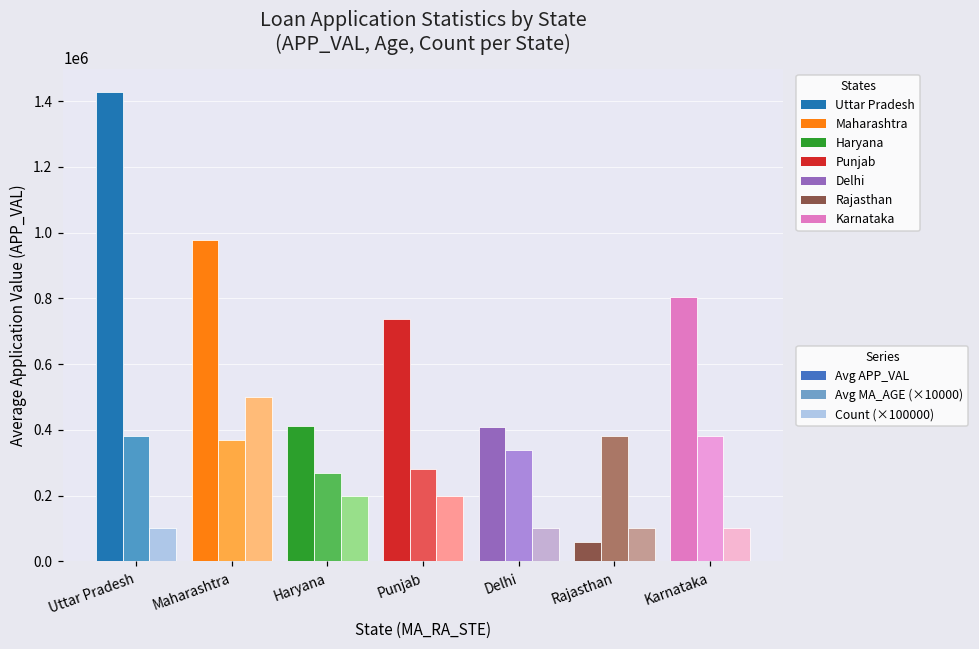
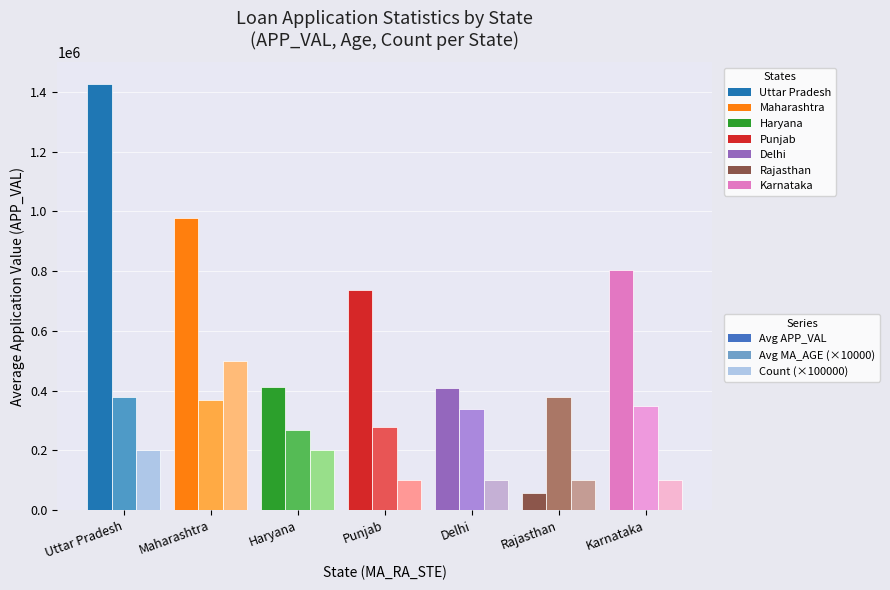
  {
    "Avg MA_AGE (×10000)": {
      "Uttar Pradesh": 380000,
      "Maharashtra": 370000,
      "Haryana": 270000,
      "Punjab": 280000,
      "Delhi": 340000,
      "Rajasthan": 380000,
-     "Karnataka": 380000
+     "Karnataka": 350000
    },
    "Count (×100000)": {
-     "Uttar Pradesh": 100000,
+     "Uttar Pradesh": 200000,
      "Maharashtra": 500000,
      "Haryana": 200000,
-     "Punjab": 200000,
+     "Punjab": 100000,
      "Delhi": 100000,
      "Rajasthan": 100000,
      "Karnataka": 100000
    }
  }
